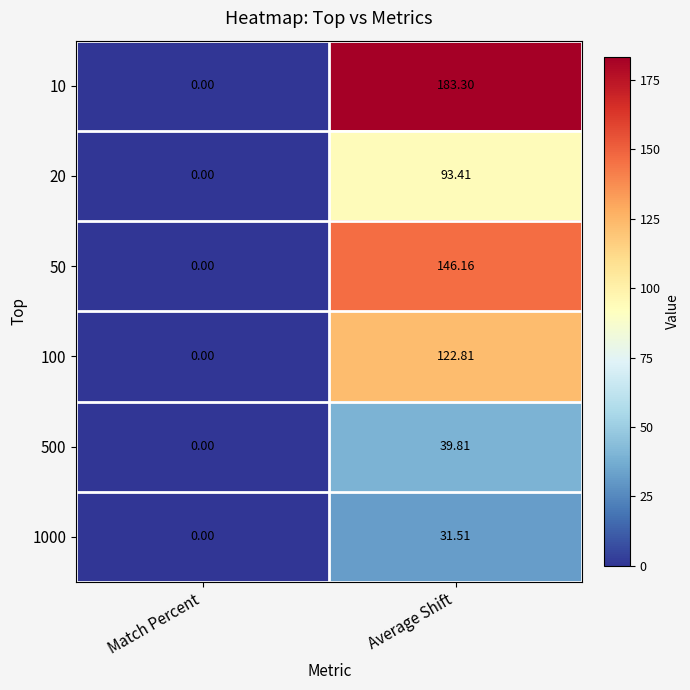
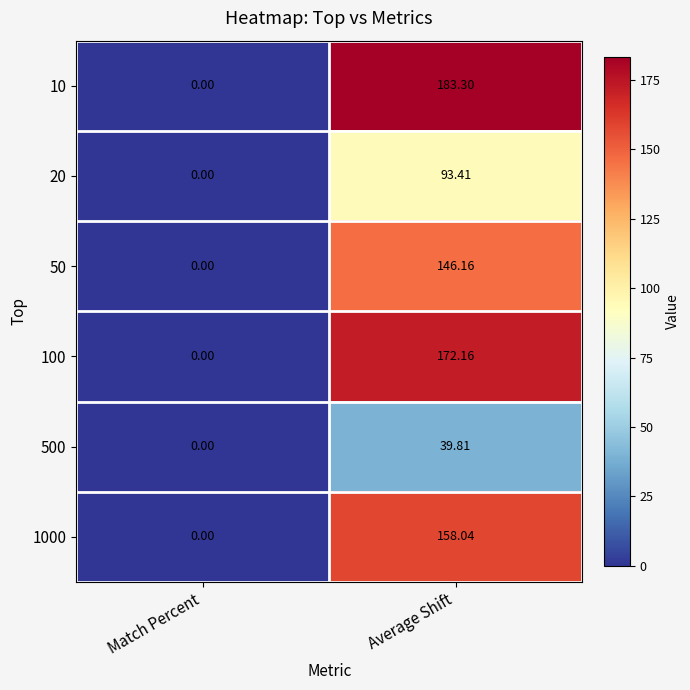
  {
    "10": {
      "Match Percent": 0.00,
      "Average Shift": 183.30
    },
    "20": {
      "Match Percent": 0.00,
      "Average Shift": 93.41
    },
    "50": {
      "Match Percent": 0.00,
      "Average Shift": 146.16
    },
    "100": {
      "Match Percent": 0.00,
-     "Average Shift": 122.81
+     "Average Shift": 172.16
    },
    "500": {
      "Match Percent": 0.00,
      "Average Shift": 39.81
    },
    "1000": {
      "Match Percent": 0.00,
-     "Average Shift": 31.51
+     "Average Shift": 158.04
    }
  }
